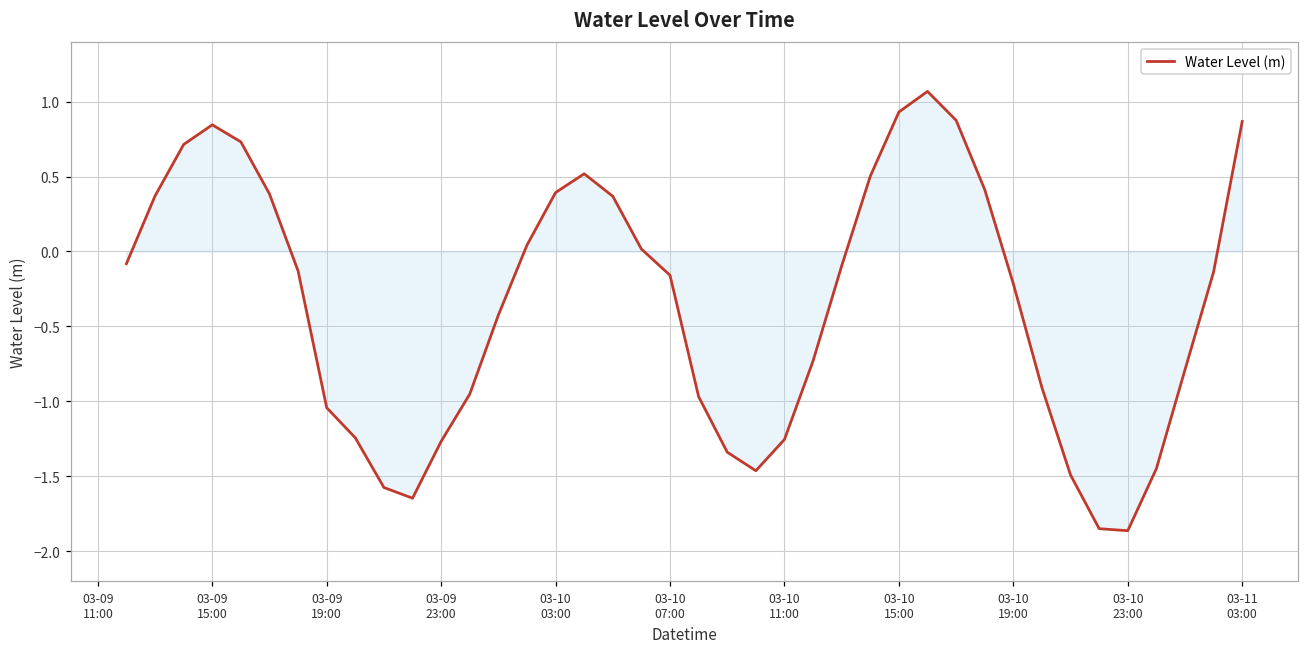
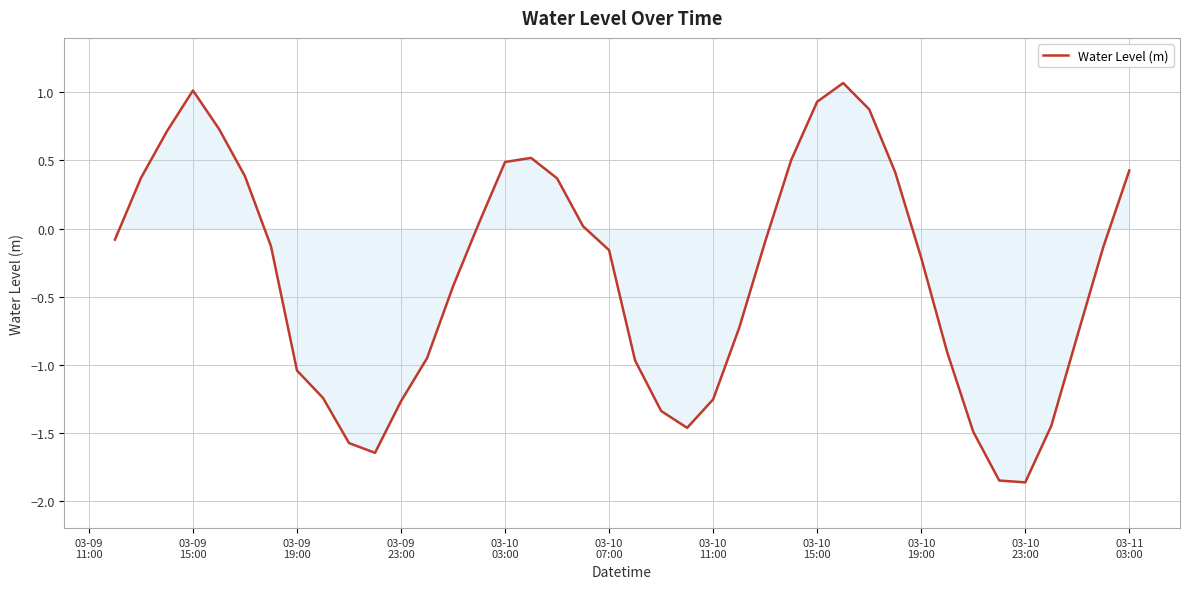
  {
    "Water Level (m)": {
-     "03-09 15:00": 0.85,
+     "03-09 15:00": 1.01,
      "03-09 19:00": -1.04,
      "03-09 23:00": -1.27,
-     "03-10 03:00": 0.39,
+     "03-10 03:00": 0.49,
      "03-10 07:00": -0.16,
      "03-10 11:00": -1.25,
      "03-10 19:00": -0.22,
      "03-10 23:00": -1.86,
-     "03-11 03:00": 0.87
+     "03-11 03:00": 0.43
    }
  }
